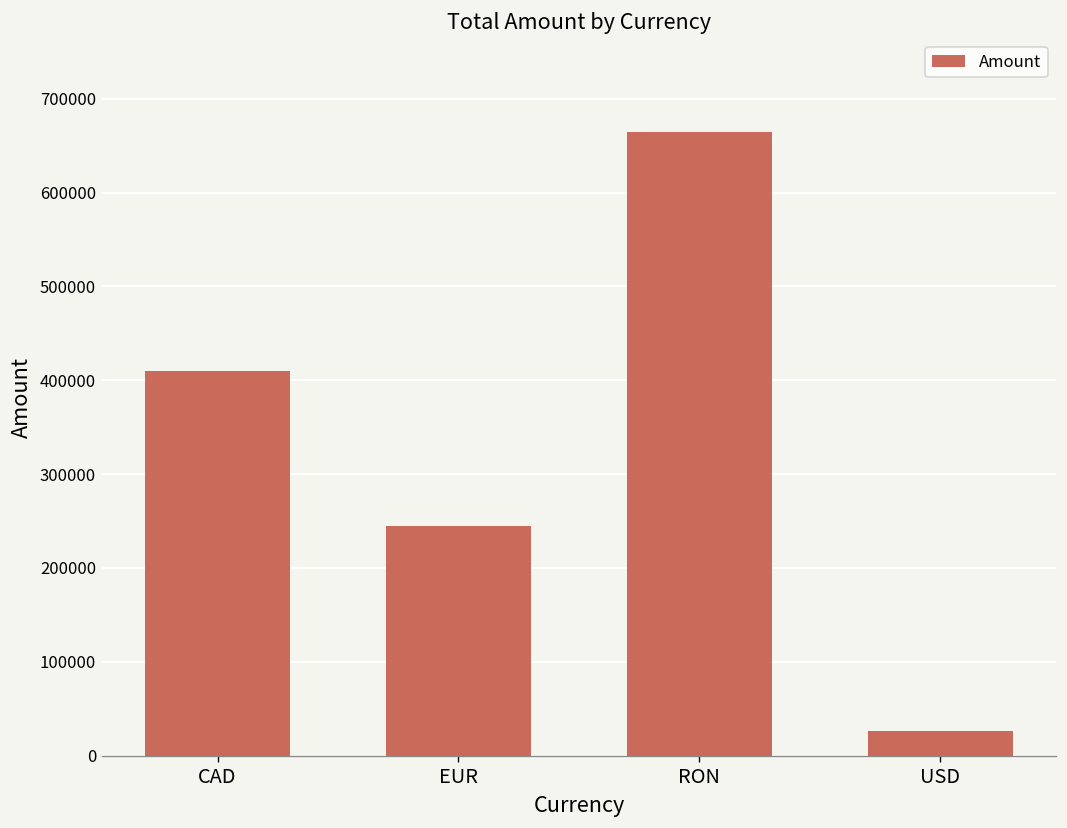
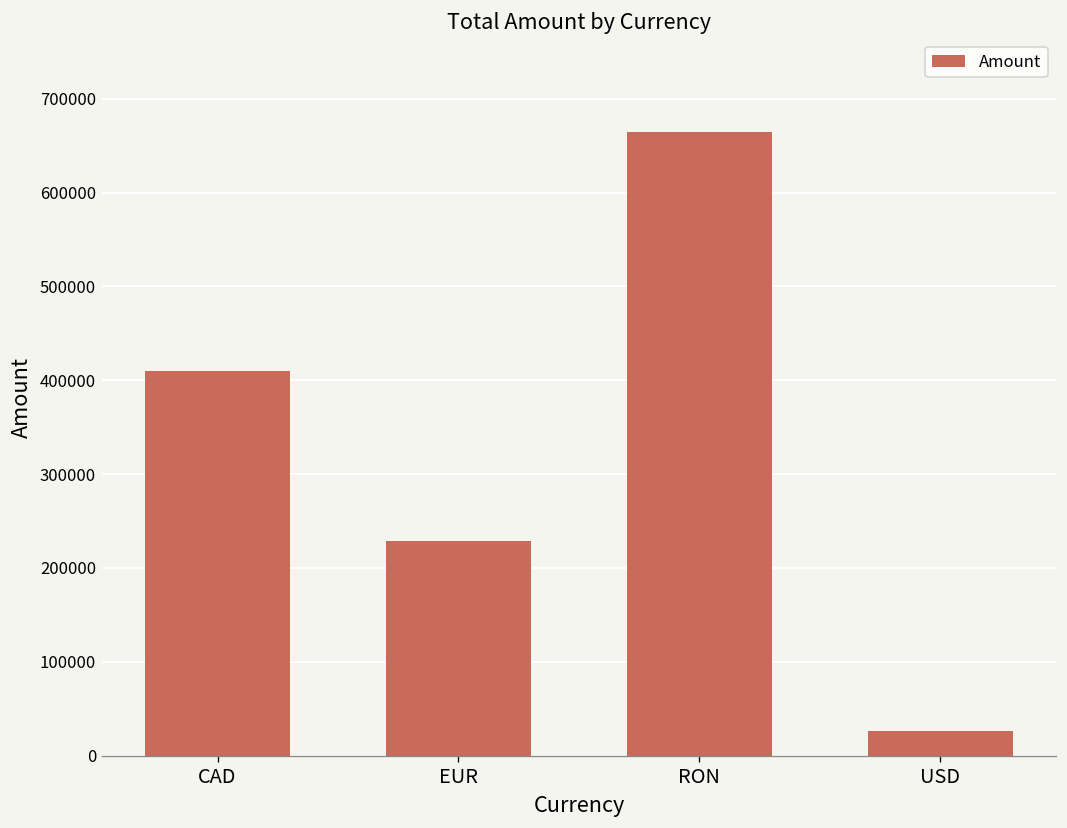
  {
    "CAD": 410000,
-   "EUR": 240000,
+   "EUR": 230000,
    "RON": 660000,
    "USD": 30000
  }
